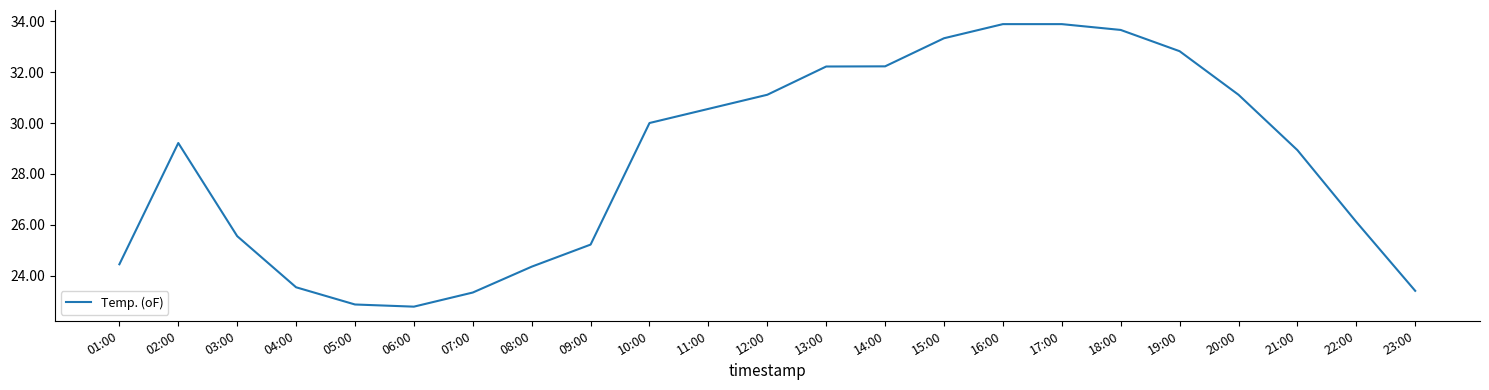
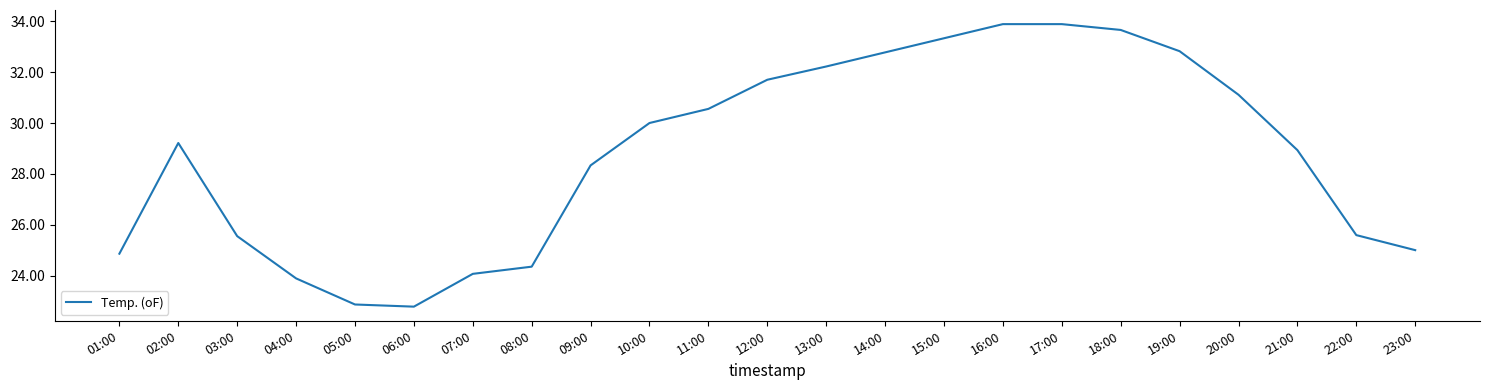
  {
-   "01:00": 24.4,
+   "01:00": 24.9,
    "02:00": 29.2,
    "03:00": 25.6,
-   "04:00": 23.5,
+   "04:00": 23.9,
    "05:00": 22.9,
    "06:00": 22.8,
-   "07:00": 23.3,
+   "07:00": 24.1,
    "08:00": 24.4,
-   "09:00": 25.2,
+   "09:00": 28.3,
    "10:00": 30.0,
    "11:00": 30.6,
-   "12:00": 31.1,
+   "12:00": 31.7,
    "13:00": 32.2,
-   "14:00": 32.2,
+   "14:00": 32.8,
    "15:00": 33.3,
    "16:00": 33.9,
    "17:00": 33.9,
    "18:00": 33.7,
    "19:00": 32.8,
    "20:00": 31.1,
    "21:00": 28.9,
-   "22:00": 26.1,
-   "23:00": 23.4
+   "22:00": 25.6,
+   "23:00": 25.0
  }
